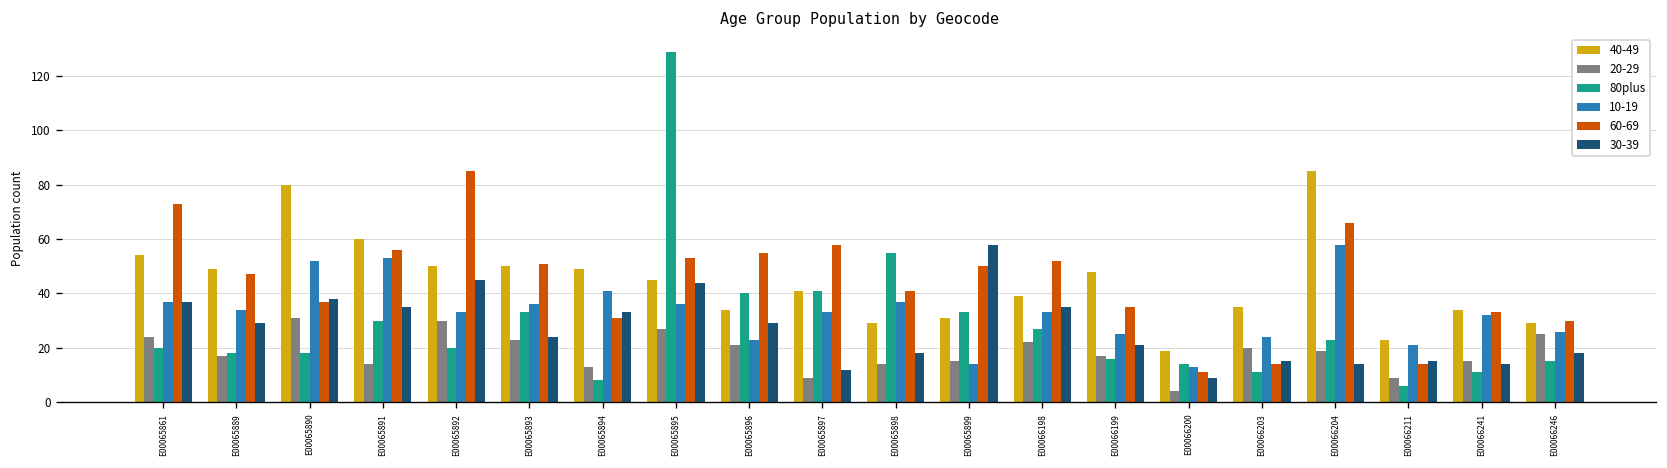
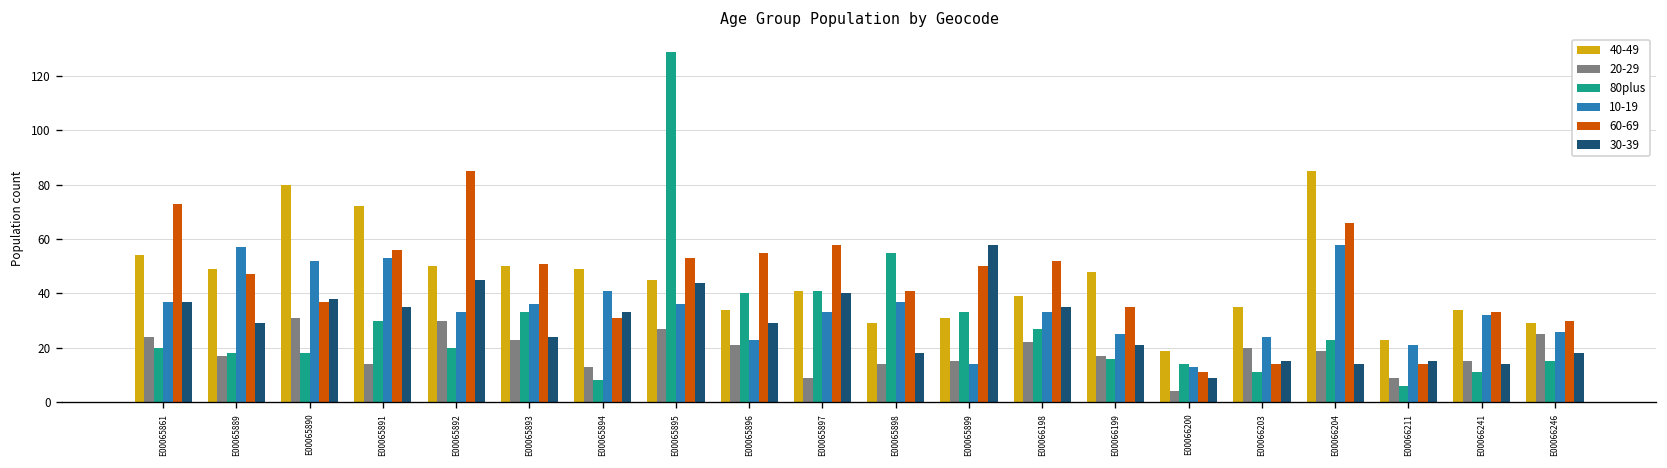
  {
    "40-49": {
      "E00065861": 54,
      "E00065889": 49,
      "E00065890": 80,
-     "E00065891": 60,
+     "E00065891": 72,
      "E00065892": 50,
      "E00065893": 50,
      "E00065894": 49,
      "E00065895": 45,
      "E00065896": 34,
      "E00065897": 41,
      "E00065898": 29,
      "E00065899": 31,
      "E00066198": 39,
      "E00066199": 48,
      "E00066200": 19,
      "E00066203": 35,
      "E00066204": 85,
      "E00066211": 23,
      "E00066241": 34,
      "E00066246": 29
    },
    "20-29": {
      "E00065861": 24,
      "E00065889": 17,
      "E00065890": 31,
      "E00065891": 14,
      "E00065892": 30,
      "E00065893": 23,
      "E00065894": 13,
      "E00065895": 27,
      "E00065896": 21,
      "E00065897": 9,
      "E00065898": 14,
      "E00065899": 15,
      "E00066198": 22,
      "E00066199": 17,
      "E00066200": 4,
      "E00066203": 20,
      "E00066204": 19,
      "E00066211": 9,
      "E00066241": 15,
      "E00066246": 25
    },
    "80plus": {
      "E00065861": 20,
      "E00065889": 18,
      "E00065890": 18,
      "E00065891": 30,
      "E00065892": 20,
      "E00065893": 33,
      "E00065894": 8,
      "E00065895": 129,
      "E00065896": 40,
      "E00065897": 41,
      "E00065898": 55,
      "E00065899": 33,
      "E00066198": 27,
      "E00066199": 16,
      "E00066200": 14,
      "E00066203": 11,
      "E00066204": 23,
      "E00066211": 6,
      "E00066241": 11,
      "E00066246": 15
    },
    "10-19": {
      "E00065861": 37,
-     "E00065889": 34,
+     "E00065889": 57,
      "E00065890": 52,
      "E00065891": 53,
      "E00065892": 33,
      "E00065893": 36,
      "E00065894": 41,
      "E00065895": 36,
      "E00065896": 23,
      "E00065897": 33,
      "E00065898": 37,
      "E00065899": 14,
      "E00066198": 33,
      "E00066199": 25,
      "E00066200": 13,
      "E00066203": 24,
      "E00066204": 58,
      "E00066211": 21,
      "E00066241": 32,
      "E00066246": 26
    },
    "60-69": {
      "E00065861": 73,
      "E00065889": 47,
      "E00065890": 37,
      "E00065891": 56,
      "E00065892": 85,
      "E00065893": 51,
      "E00065894": 31,
      "E00065895": 53,
      "E00065896": 55,
      "E00065897": 58,
      "E00065898": 41,
      "E00065899": 50,
      "E00066198": 52,
      "E00066199": 35,
      "E00066200": 11,
      "E00066203": 14,
      "E00066204": 66,
      "E00066211": 14,
      "E00066241": 33,
      "E00066246": 30
    },
    "30-39": {
      "E00065861": 37,
      "E00065889": 29,
      "E00065890": 38,
      "E00065891": 35,
      "E00065892": 45,
      "E00065893": 24,
      "E00065894": 33,
      "E00065895": 44,
      "E00065896": 29,
-     "E00065897": 12,
+     "E00065897": 40,
      "E00065898": 18,
      "E00065899": 58,
      "E00066198": 35,
      "E00066199": 21,
      "E00066200": 9,
      "E00066203": 15,
      "E00066204": 14,
      "E00066211": 15,
      "E00066241": 14,
      "E00066246": 18
    }
  }
